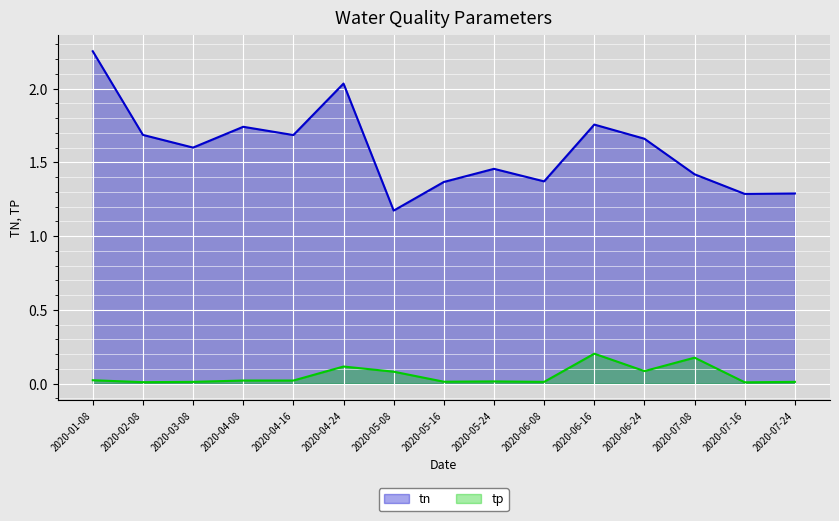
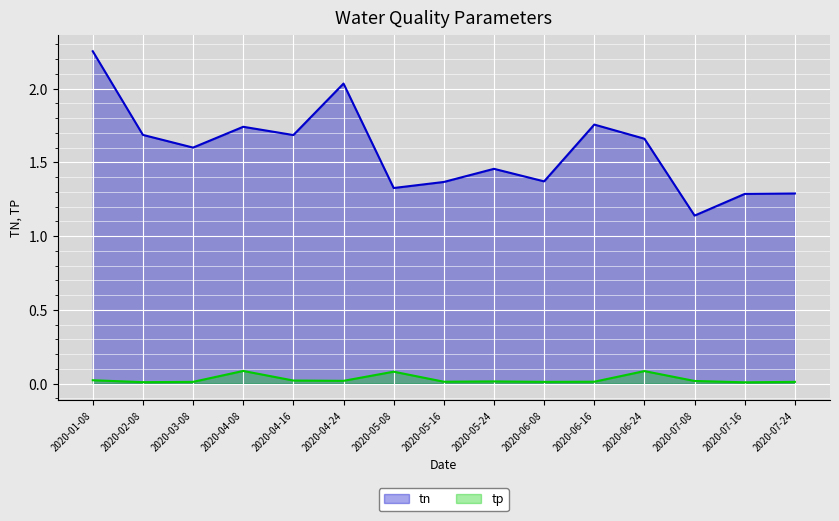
  {
    "tn": {
      "2020-01-08": 2.25,
      "2020-02-08": 1.69,
      "2020-03-08": 1.60,
      "2020-04-08": 1.74,
      "2020-04-16": 1.69,
      "2020-04-24": 2.03,
-     "2020-05-08": 1.17,
+     "2020-05-08": 1.33,
      "2020-05-16": 1.37,
      "2020-05-24": 1.46,
      "2020-06-08": 1.37,
      "2020-06-16": 1.76,
      "2020-06-24": 1.66,
-     "2020-07-08": 1.42,
+     "2020-07-08": 1.14,
      "2020-07-16": 1.29,
      "2020-07-24": 1.29
    },
    "tp": {
      "2020-01-08": 0.02,
      "2020-02-08": 0.01,
      "2020-03-08": 0.01,
-     "2020-04-08": 0.02,
+     "2020-04-08": 0.09,
      "2020-04-16": 0.02,
-     "2020-04-24": 0.12,
+     "2020-04-24": 0.02,
      "2020-05-08": 0.08,
      "2020-05-16": 0.01,
      "2020-05-24": 0.02,
      "2020-06-08": 0.01,
-     "2020-06-16": 0.20,
+     "2020-06-16": 0.01,
      "2020-06-24": 0.09,
-     "2020-07-08": 0.18,
+     "2020-07-08": 0.02,
      "2020-07-16": 0.01,
      "2020-07-24": 0.01
    }
  }
